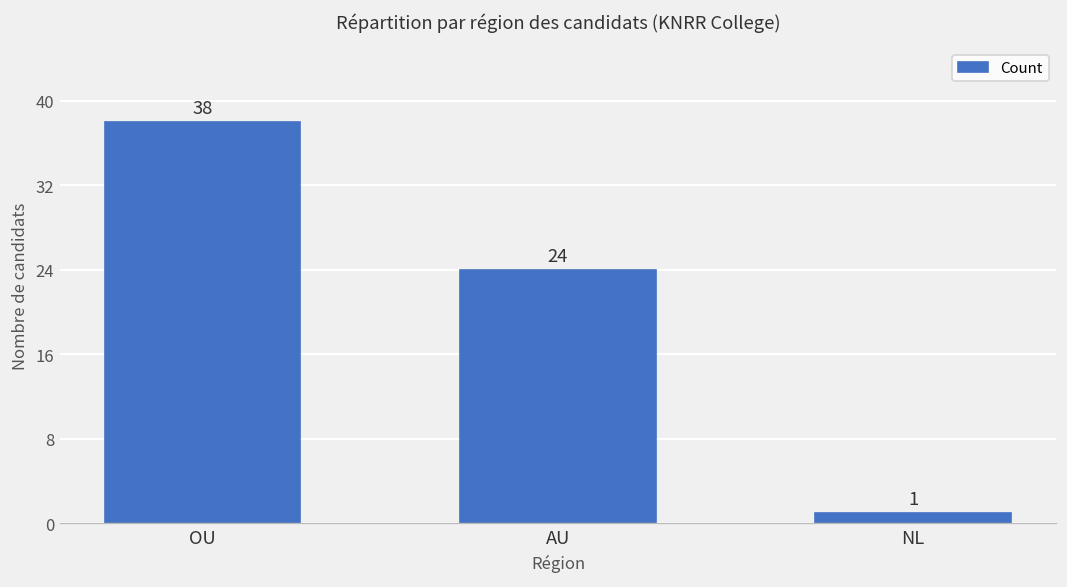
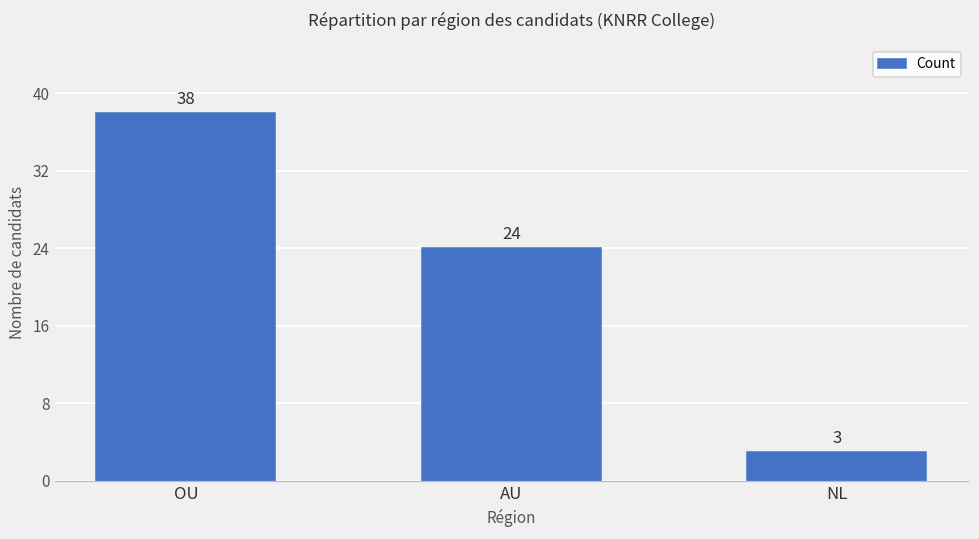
  {
    "OU": 38,
    "AU": 24,
-   "NL": 1
+   "NL": 3
  }
